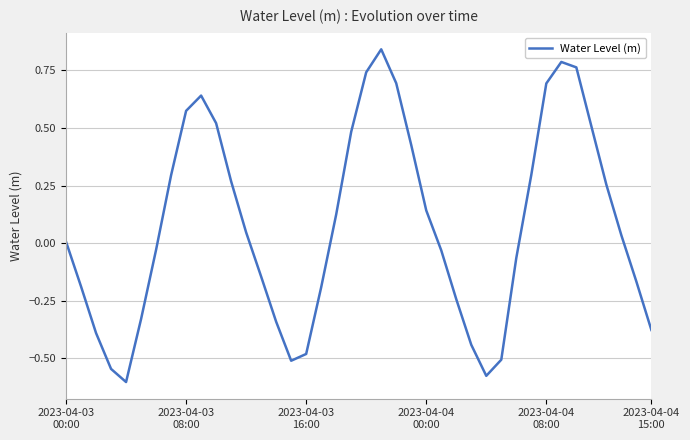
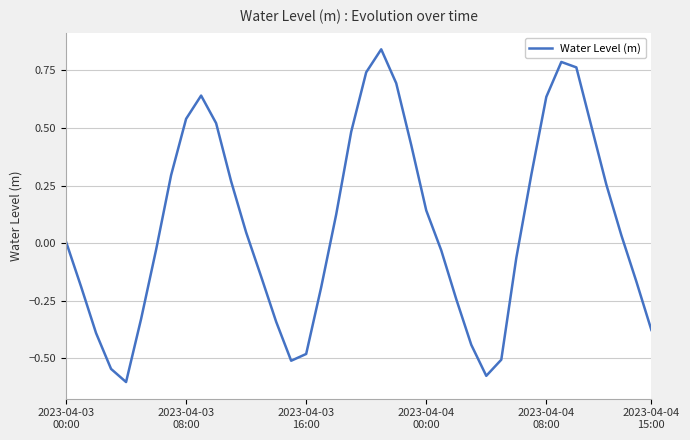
  {
    "2023-04-03 00:00": 0.01,
-   "2023-04-03 08:00": 0.57,
+   "2023-04-03 08:00": 0.54,
    "2023-04-03 16:00": -0.48,
    "2023-04-04 00:00": 0.14,
-   "2023-04-04 08:00": 0.69,
+   "2023-04-04 08:00": 0.63,
    "2023-04-04 15:00": -0.38
  }
